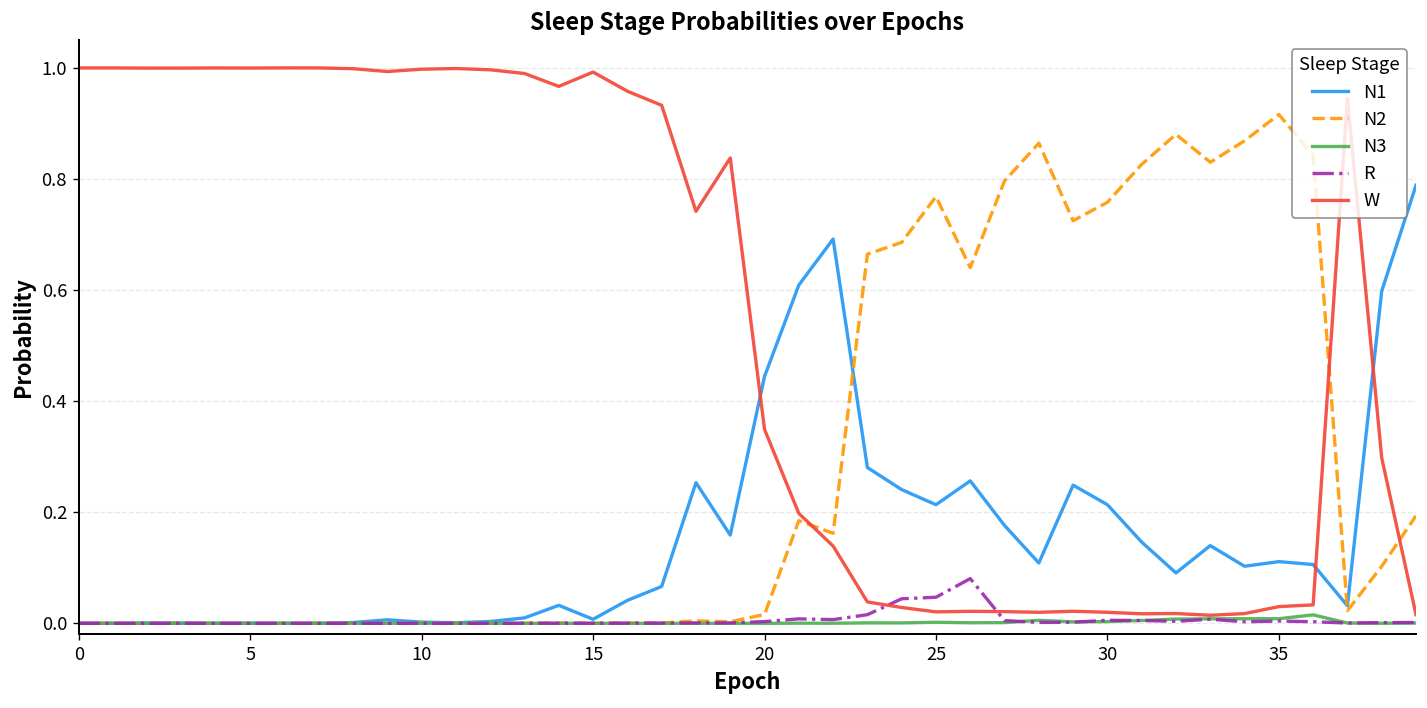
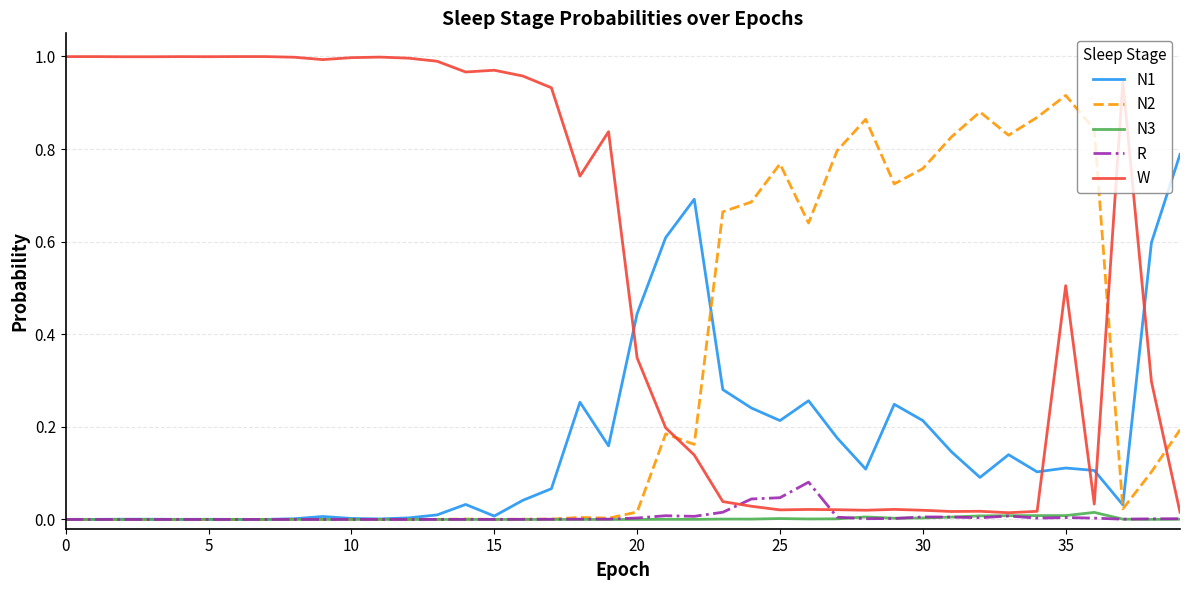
  {
    "N1": {
      "15": 0.01,
      "20": 0.44,
      "25": 0.21,
      "30": 0.21,
      "35": 0.11
    },
    "N2": {
      "20": 0.02,
      "25": 0.77,
      "30": 0.76,
      "35": 0.92
    },
    "N3": {
      "25": 0.00
    },
    "R": {
      "25": 0.05
    },
    "W": {
      "0": 1.00,
      "5": 1.00,
      "10": 1.00,
-     "15": 0.99,
+     "15": 0.97,
      "20": 0.35,
      "25": 0.02,
      "30": 0.02,
-     "35": 0.03
+     "35": 0.50
    }
  }
